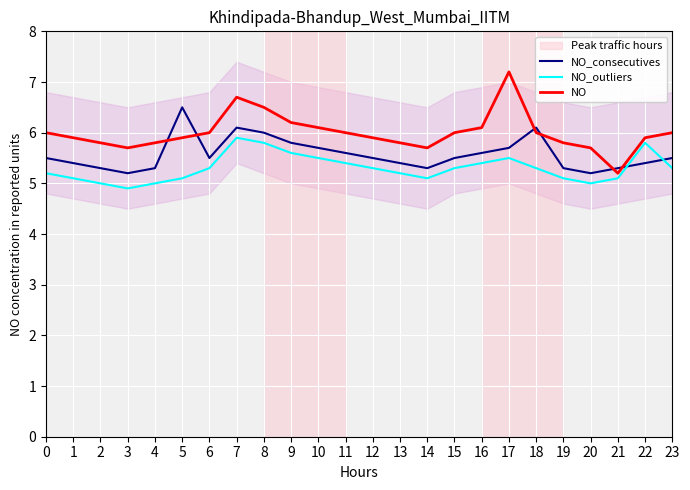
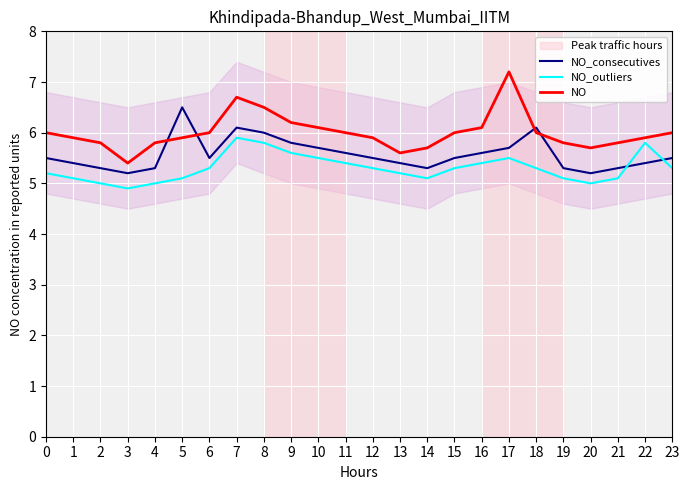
  {
    "NO_consecutives": {
      "0": 5.5,
      "1": 5.4,
      "2": 5.3,
      "3": 5.2,
      "4": 5.3,
      "5": 6.5,
      "6": 5.5,
      "7": 6.1,
      "8": 6.0,
      "9": 5.8,
      "10": 5.7,
      "11": 5.6,
      "12": 5.5,
      "13": 5.4,
      "14": 5.3,
      "15": 5.5,
      "16": 5.6,
      "17": 5.7,
      "18": 6.1,
      "19": 5.3,
      "20": 5.2,
      "21": 5.3,
      "22": 5.4,
      "23": 5.5
    },
    "NO_outliers": {
      "0": 5.2,
      "1": 5.1,
      "2": 5.0,
      "3": 4.9,
      "4": 5.0,
      "5": 5.1,
      "6": 5.3,
      "7": 5.9,
      "8": 5.8,
      "9": 5.6,
      "10": 5.5,
      "11": 5.4,
      "12": 5.3,
      "13": 5.2,
      "14": 5.1,
      "15": 5.3,
      "16": 5.4,
      "17": 5.5,
      "18": 5.3,
      "19": 5.1,
      "20": 5.0,
      "21": 5.1,
      "22": 5.8,
      "23": 5.3
    },
    "NO": {
      "0": 6.0,
      "1": 5.9,
      "2": 5.8,
-     "3": 5.7,
+     "3": 5.4,
      "4": 5.8,
      "5": 5.9,
      "6": 6.0,
      "7": 6.7,
      "8": 6.5,
      "9": 6.2,
      "10": 6.1,
      "11": 6.0,
      "12": 5.9,
-     "13": 5.8,
+     "13": 5.6,
      "14": 5.7,
      "15": 6.0,
      "16": 6.1,
      "17": 7.2,
      "18": 6.0,
      "19": 5.8,
      "20": 5.7,
-     "21": 5.2,
+     "21": 5.8,
      "22": 5.9,
      "23": 6.0
    }
  }
